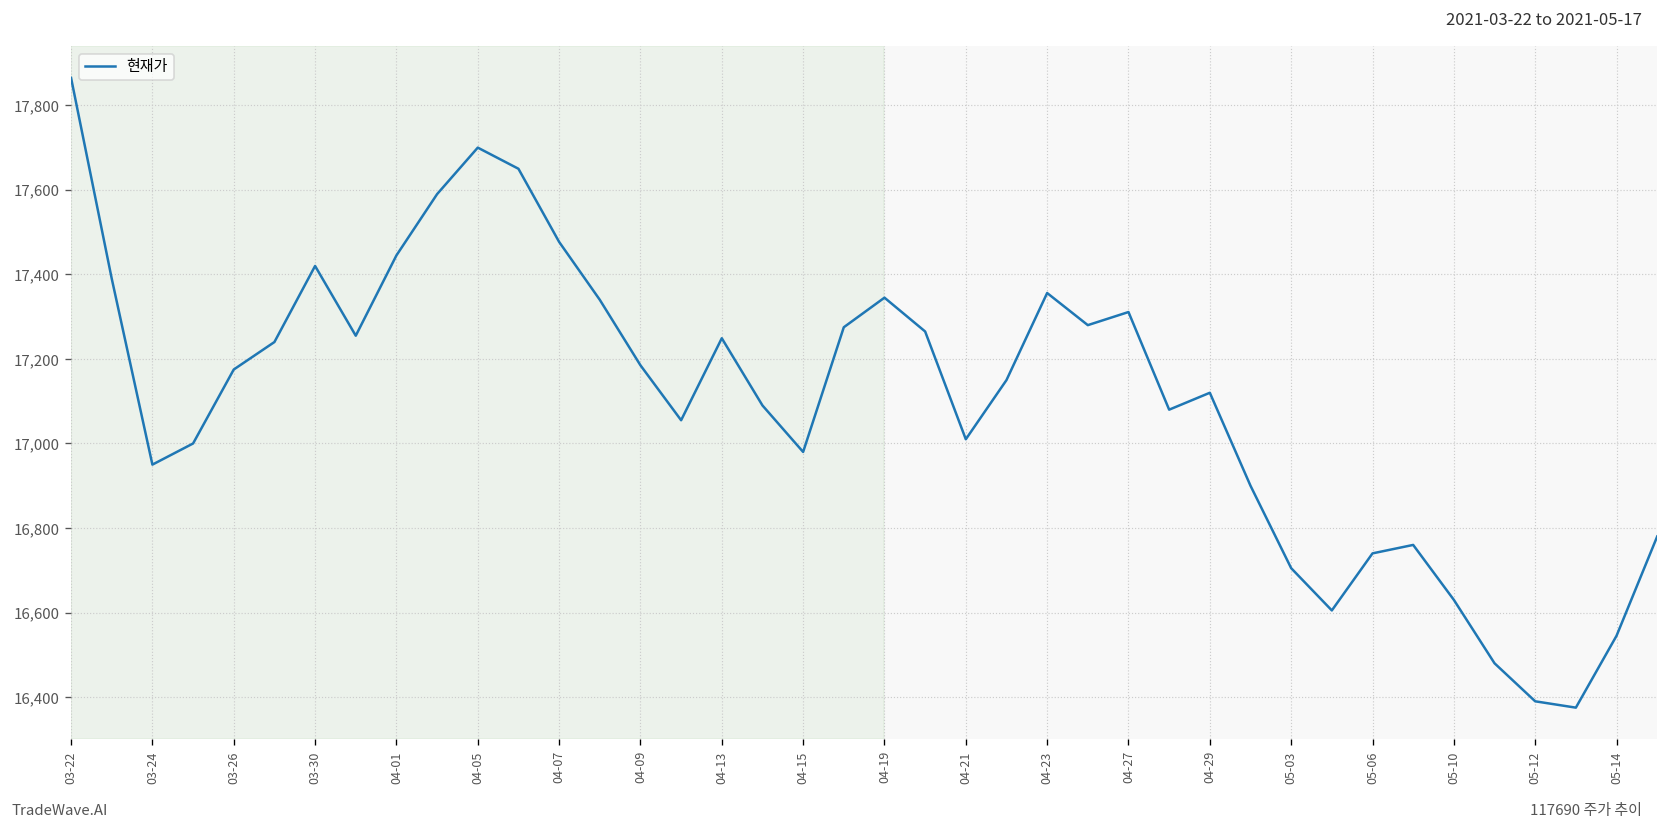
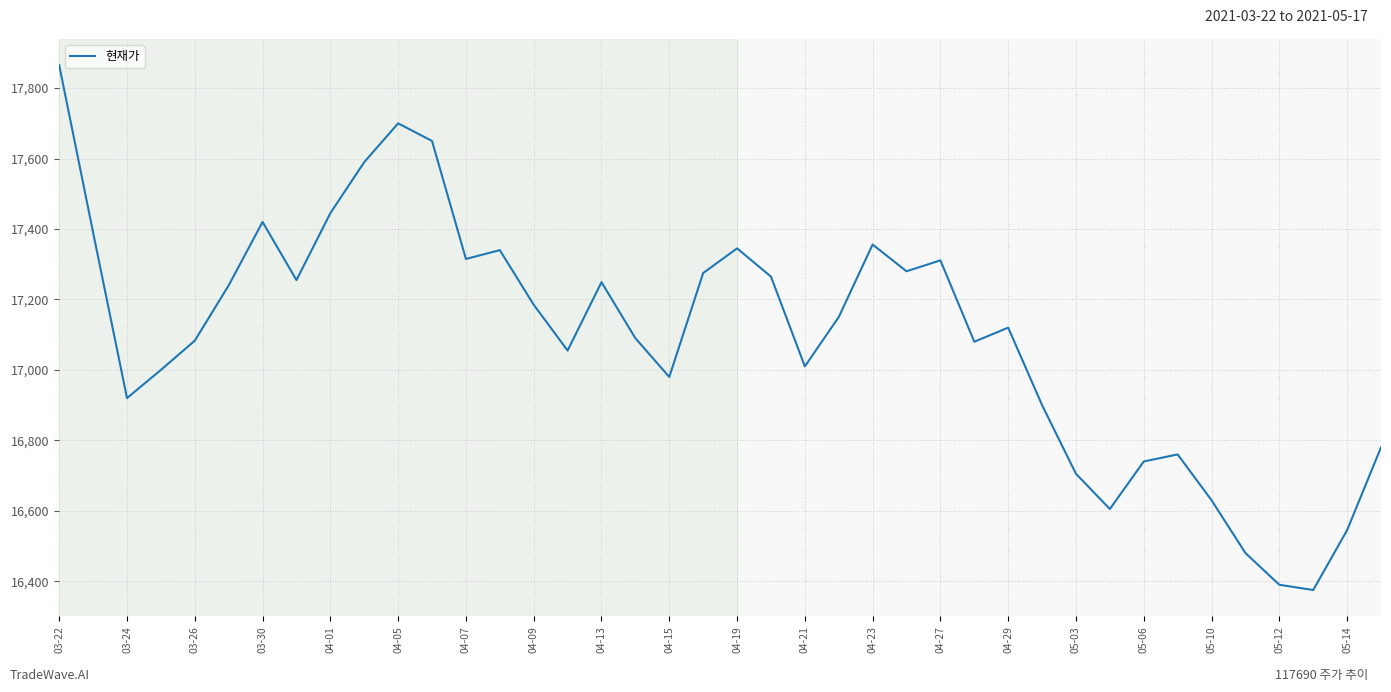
  {
    "03-22": "17,870",
-   "03-24": "16,950",
-   "03-26": "17,180",
+   "03-24": "16,920",
+   "03-26": "17,080",
    "03-30": "17,420",
    "04-01": "17,450",
    "04-05": "17,700",
-   "04-07": "17,480",
+   "04-07": "17,320",
    "04-09": "17,190",
    "04-13": "17,250",
    "04-15": "16,980",
    "04-19": "17,350",
    "04-21": "17,010",
    "04-23": "17,360",
    "04-27": "17,310",
    "04-29": "17,120",
    "05-03": "16,710",
    "05-06": "16,740",
    "05-10": "16,630",
    "05-12": "16,390",
    "05-14": "16,550"
  }
